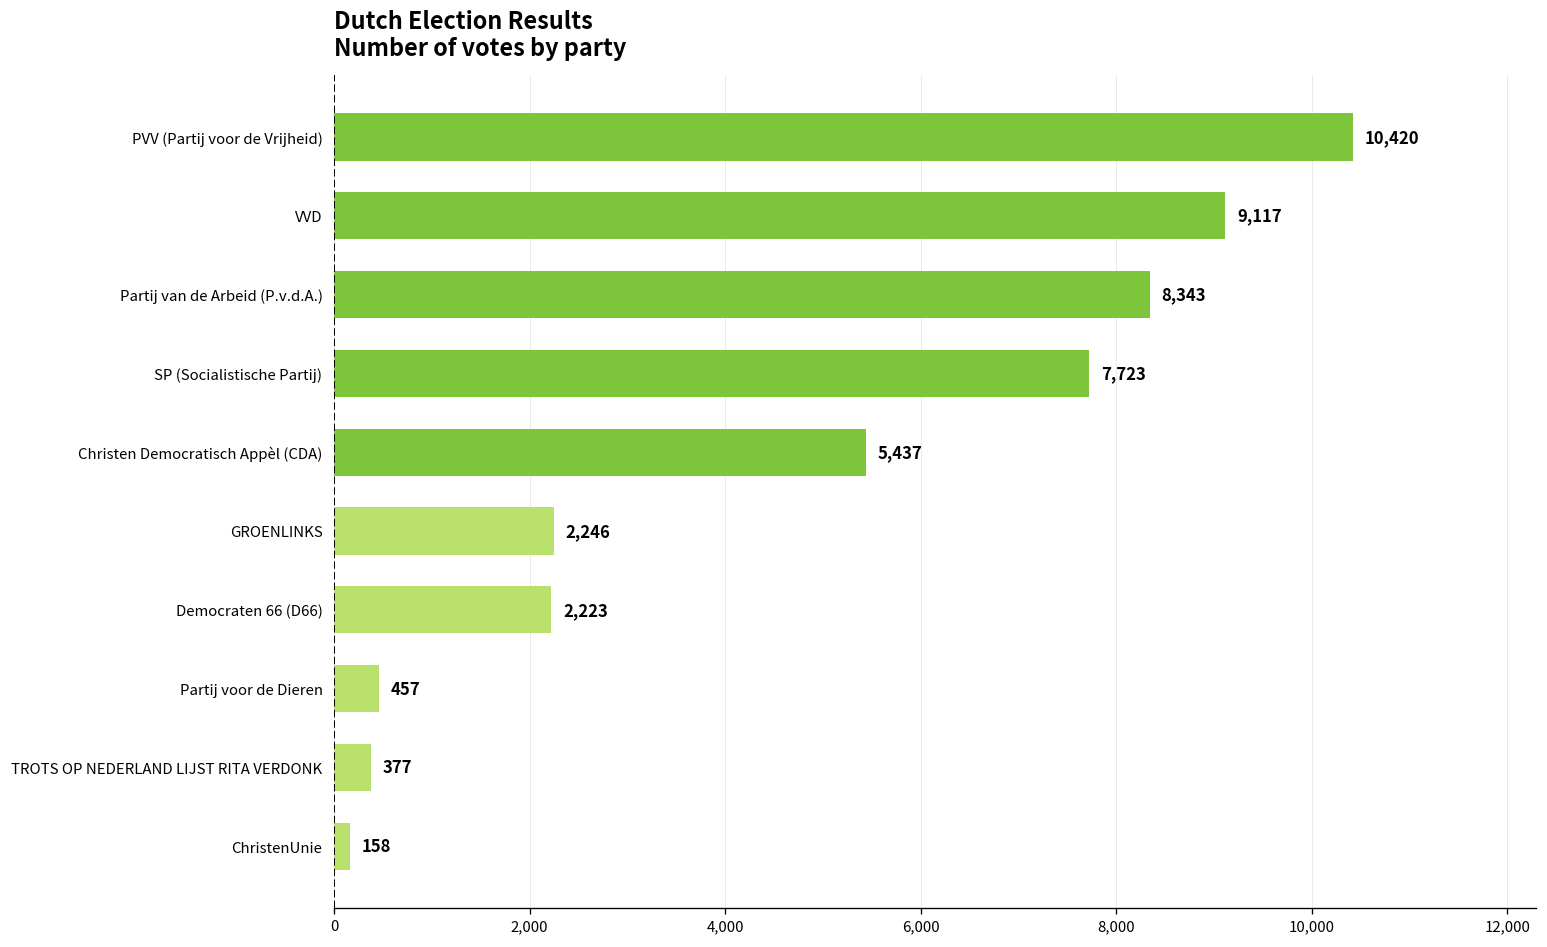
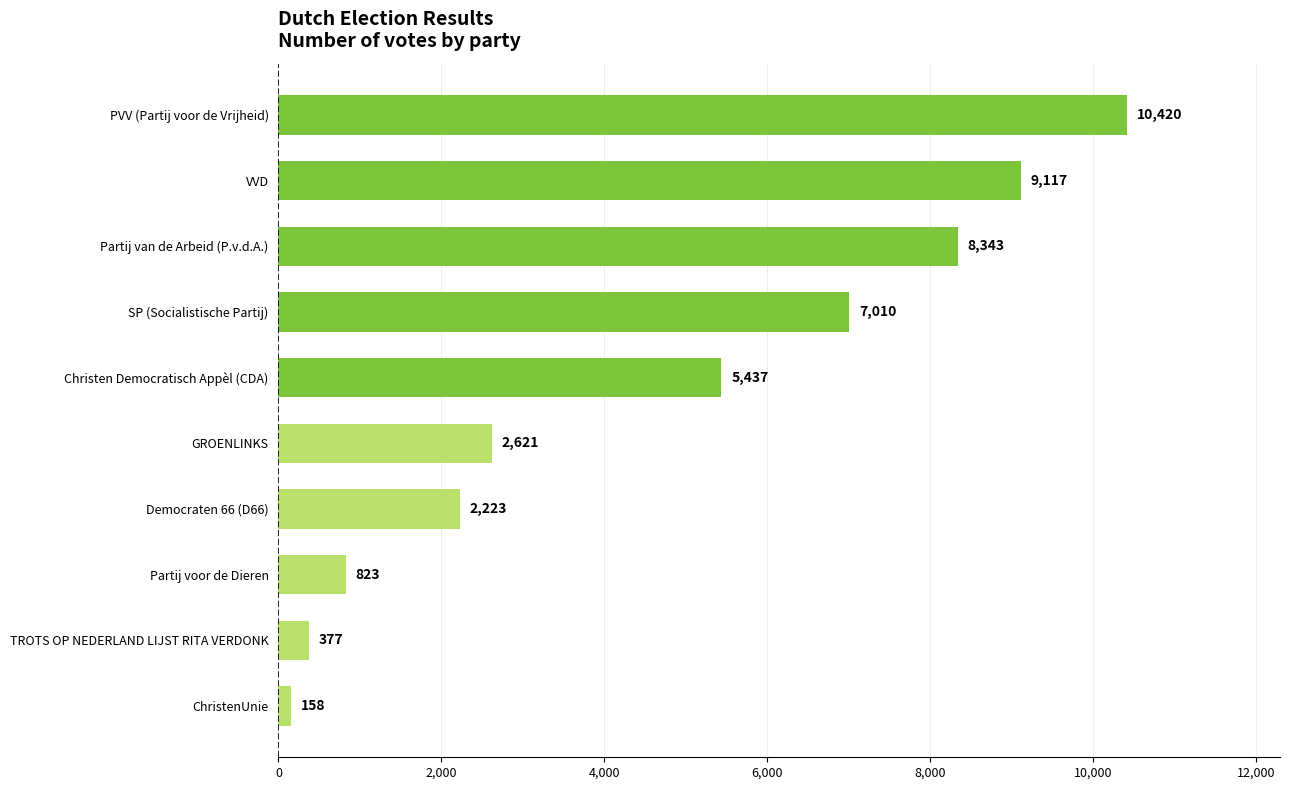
  {
    "PVV (Partij voor de Vrijheid)": "10,420",
    "VVD": "9,117",
    "Partij van de Arbeid (P.v.d.A.)": "8,343",
-   "SP (Socialistische Partij)": "7,723",
+   "SP (Socialistische Partij)": "7,010",
    "Christen Democratisch Appèl (CDA)": "5,437",
-   "GROENLINKS": "2,246",
+   "GROENLINKS": "2,621",
    "Democraten 66 (D66)": "2,223",
-   "Partij voor de Dieren": "457",
+   "Partij voor de Dieren": "823",
    "TROTS OP NEDERLAND LIJST RITA VERDONK": "377",
    "ChristenUnie": "158"
  }
